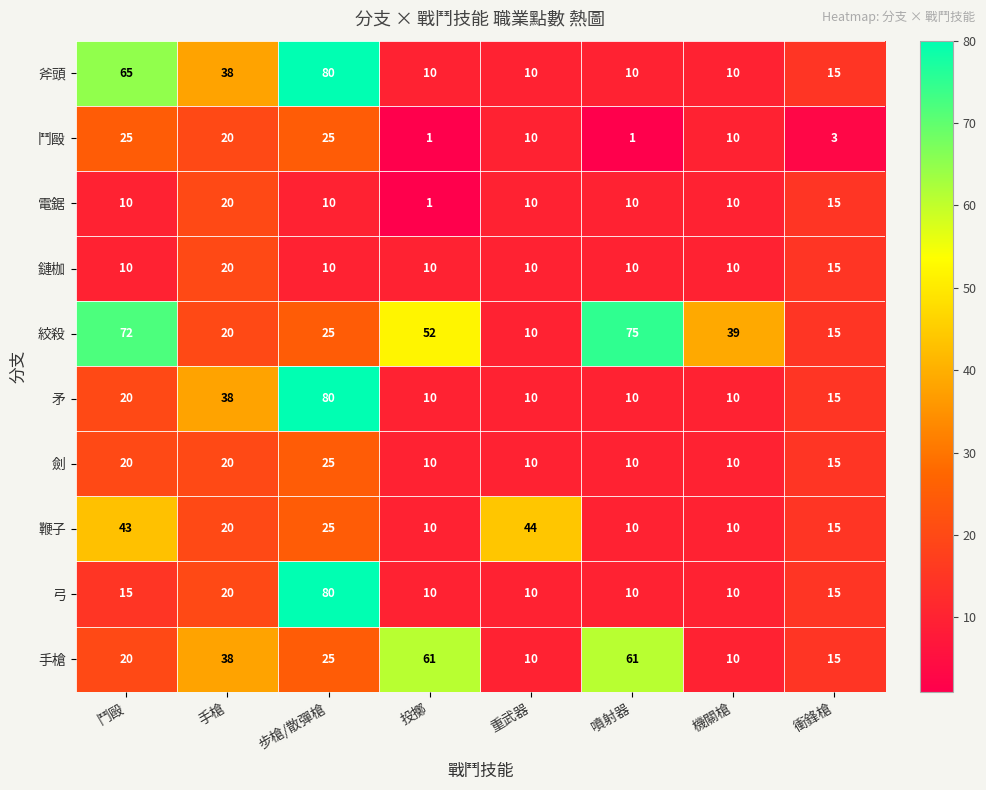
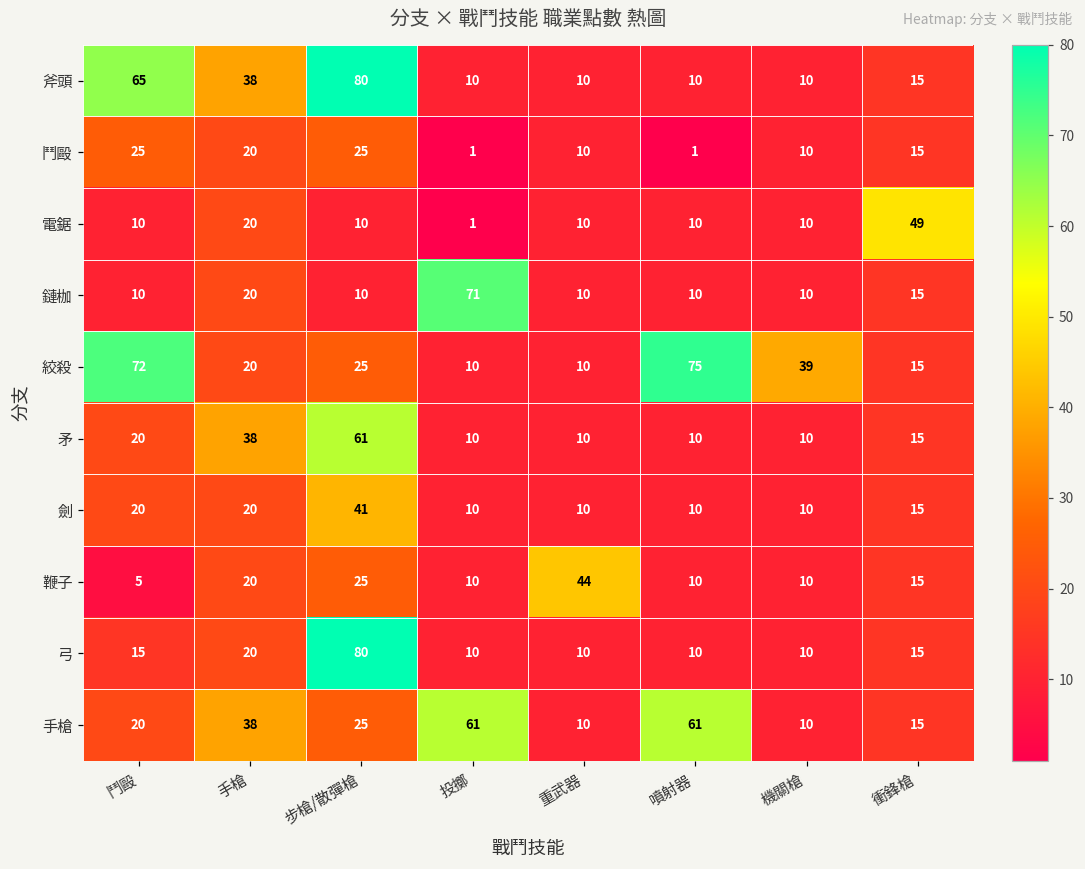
  {
    "斧頭": {
      "鬥毆": 65,
      "手槍": 38,
      "步槍/散彈槍": 80,
      "投擲": 10,
      "重武器": 10,
      "噴射器": 10,
      "機關槍": 10,
      "衝鋒槍": 15
    },
    "鬥毆": {
      "鬥毆": 25,
      "手槍": 20,
      "步槍/散彈槍": 25,
      "投擲": 1,
      "重武器": 10,
      "噴射器": 1,
      "機關槍": 10,
-     "衝鋒槍": 3
+     "衝鋒槍": 15
    },
    "電鋸": {
      "鬥毆": 10,
      "手槍": 20,
      "步槍/散彈槍": 10,
      "投擲": 1,
      "重武器": 10,
      "噴射器": 10,
      "機關槍": 10,
-     "衝鋒槍": 15
+     "衝鋒槍": 49
    },
    "鏈枷": {
      "鬥毆": 10,
      "手槍": 20,
      "步槍/散彈槍": 10,
-     "投擲": 10,
+     "投擲": 71,
      "重武器": 10,
      "噴射器": 10,
      "機關槍": 10,
      "衝鋒槍": 15
    },
    "絞殺": {
      "鬥毆": 72,
      "手槍": 20,
      "步槍/散彈槍": 25,
-     "投擲": 52,
+     "投擲": 10,
      "重武器": 10,
      "噴射器": 75,
      "機關槍": 39,
      "衝鋒槍": 15
    },
    "矛": {
      "鬥毆": 20,
      "手槍": 38,
-     "步槍/散彈槍": 80,
+     "步槍/散彈槍": 61,
      "投擲": 10,
      "重武器": 10,
      "噴射器": 10,
      "機關槍": 10,
      "衝鋒槍": 15
    },
    "劍": {
      "鬥毆": 20,
      "手槍": 20,
-     "步槍/散彈槍": 25,
+     "步槍/散彈槍": 41,
      "投擲": 10,
      "重武器": 10,
      "噴射器": 10,
      "機關槍": 10,
      "衝鋒槍": 15
    },
    "鞭子": {
-     "鬥毆": 43,
+     "鬥毆": 5,
      "手槍": 20,
      "步槍/散彈槍": 25,
      "投擲": 10,
      "重武器": 44,
      "噴射器": 10,
      "機關槍": 10,
      "衝鋒槍": 15
    },
    "弓": {
      "鬥毆": 15,
      "手槍": 20,
      "步槍/散彈槍": 80,
      "投擲": 10,
      "重武器": 10,
      "噴射器": 10,
      "機關槍": 10,
      "衝鋒槍": 15
    },
    "手槍": {
      "鬥毆": 20,
      "手槍": 38,
      "步槍/散彈槍": 25,
      "投擲": 61,
      "重武器": 10,
      "噴射器": 61,
      "機關槍": 10,
      "衝鋒槍": 15
    }
  }
